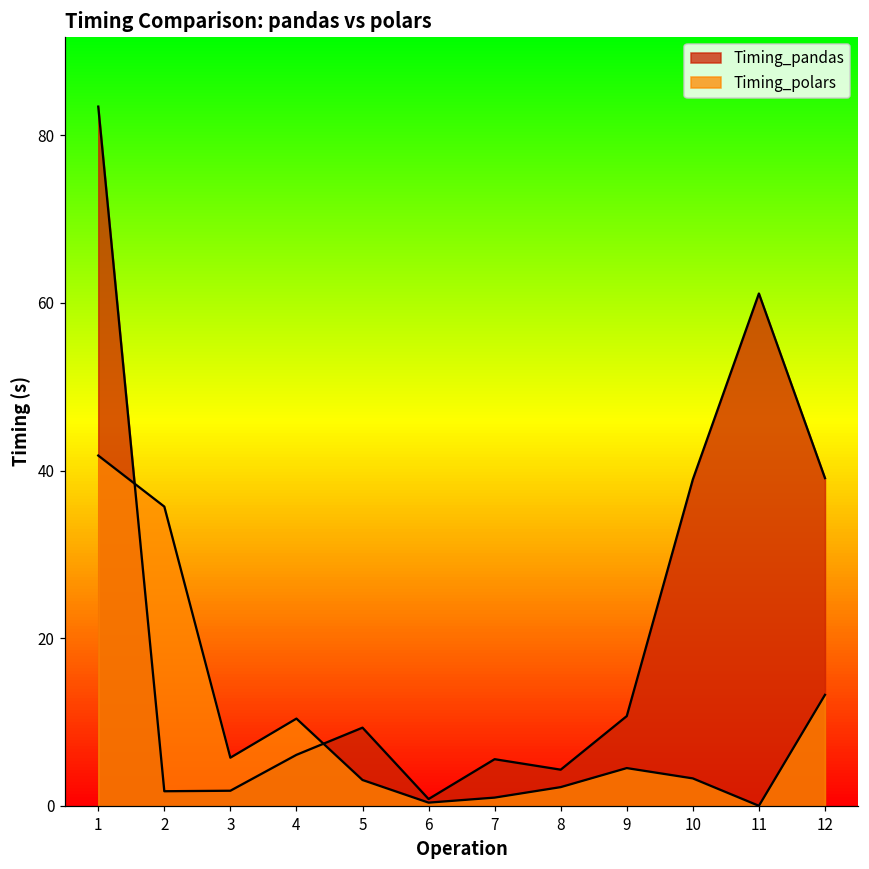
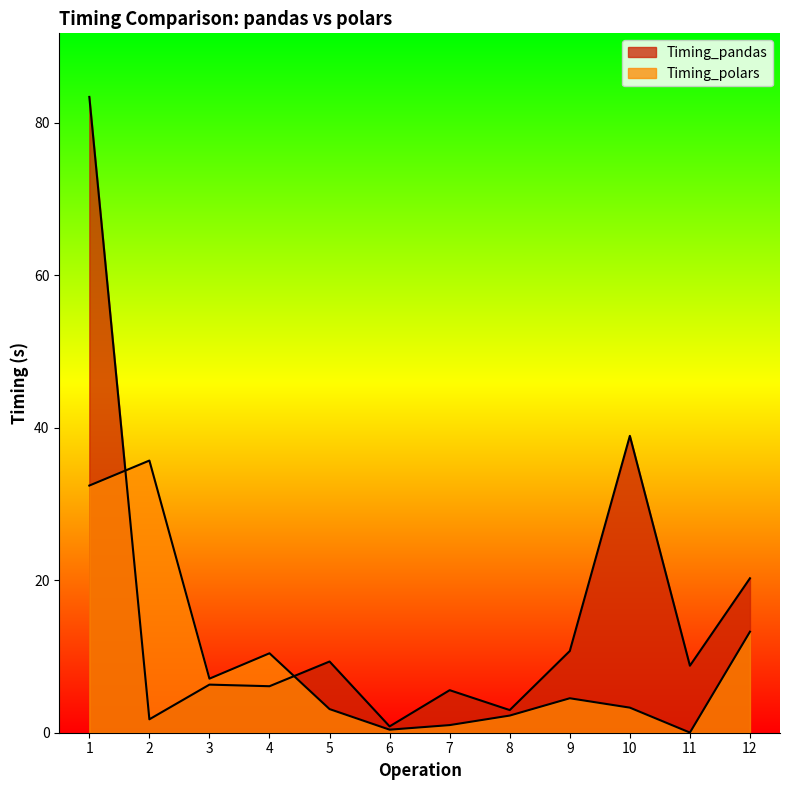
  {
    "Timing_pandas": {
      "1": 83,
      "2": 2,
-     "3": 2,
+     "3": 6,
      "4": 6,
      "5": 9,
      "6": 1,
      "7": 6,
-     "8": 4,
+     "8": 3,
      "9": 11,
      "10": 39,
-     "11": 61,
-     "12": 39
+     "11": 9,
+     "12": 20
    },
    "Timing_polars": {
-     "1": 42,
+     "1": 32,
      "2": 36,
-     "3": 6,
+     "3": 7,
      "4": 10,
      "5": 3,
      "6": 0,
      "7": 1,
      "8": 2,
      "9": 5,
      "10": 3,
      "11": 0,
      "12": 13
    }
  }
